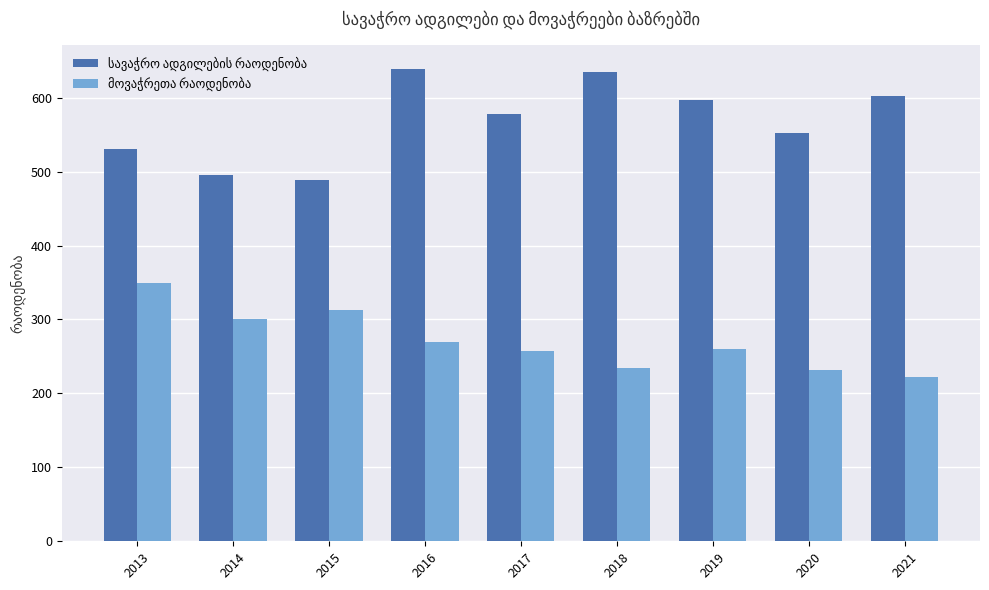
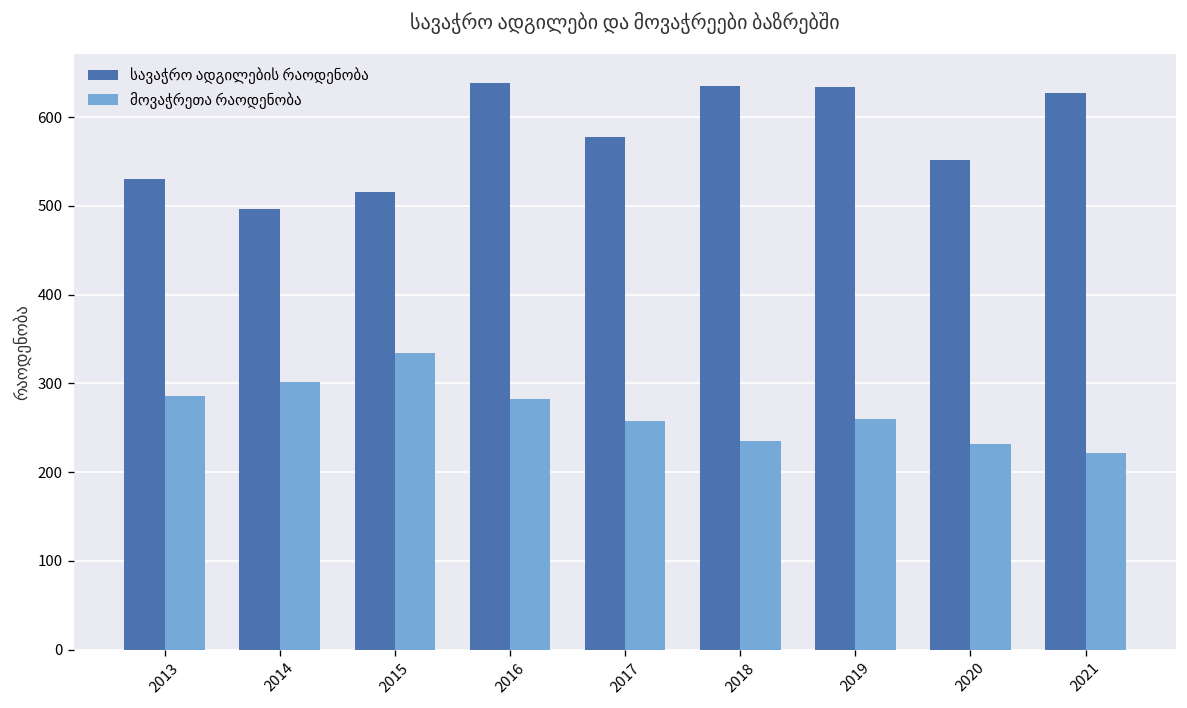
  {
    "სავაჭრო ადგილების რაოდენობა": {
      "2013": 530,
      "2014": 500,
-     "2015": 490,
+     "2015": 520,
      "2016": 640,
      "2017": 580,
      "2018": 640,
-     "2019": 600,
+     "2019": 630,
      "2020": 550,
-     "2021": 600
+     "2021": 630
    },
    "მოვაჭრეთა რაოდენობა": {
-     "2013": 350,
+     "2013": 290,
      "2014": 300,
-     "2015": 310,
-     "2016": 270,
+     "2015": 330,
+     "2016": 280,
      "2017": 260,
      "2018": 240,
      "2019": 260,
      "2020": 230,
      "2021": 220
    }
  }
